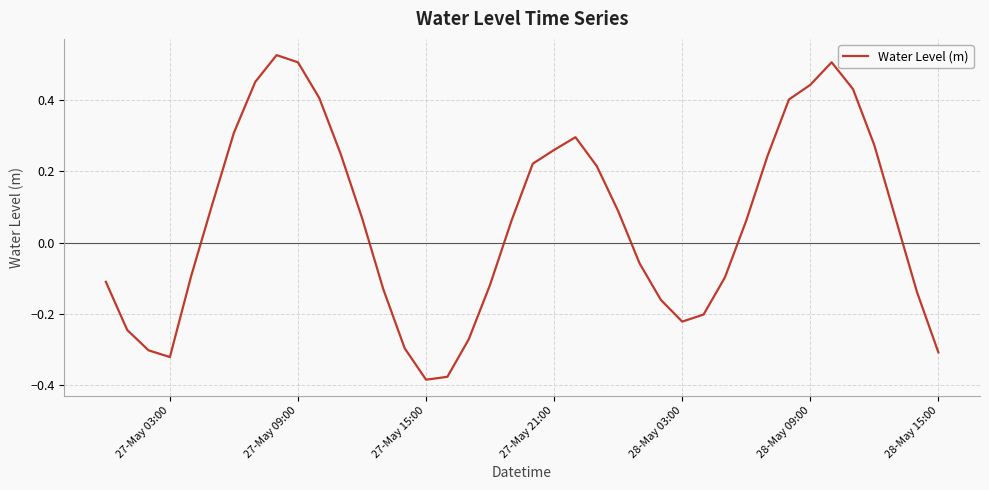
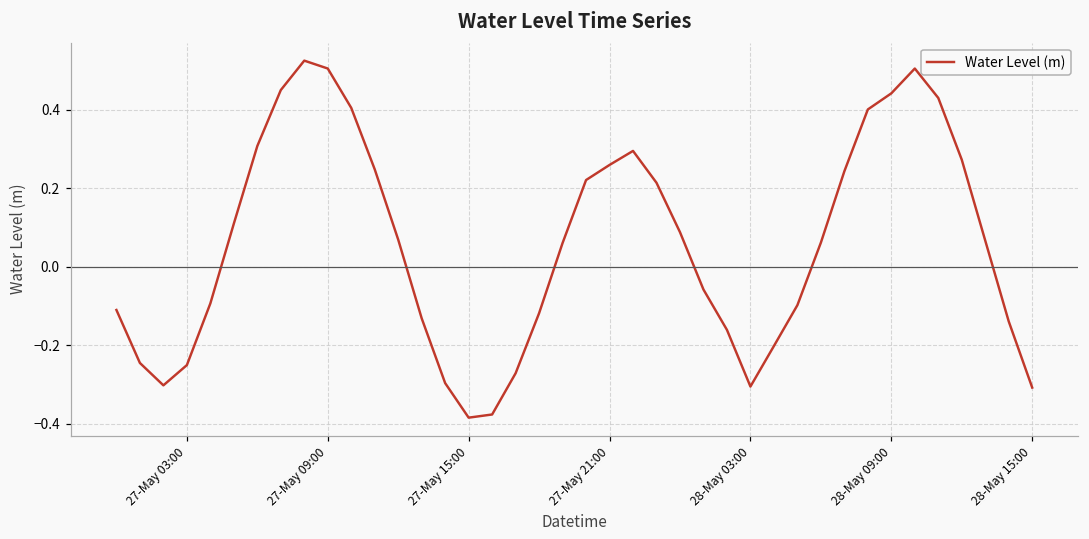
  {
-   "27-May 03:00": -0.32,
+   "27-May 03:00": -0.25,
    "27-May 09:00": 0.51,
    "27-May 15:00": -0.38,
    "27-May 21:00": 0.26,
-   "28-May 03:00": -0.22,
+   "28-May 03:00": -0.30,
    "28-May 09:00": 0.44,
    "28-May 15:00": -0.31
  }
